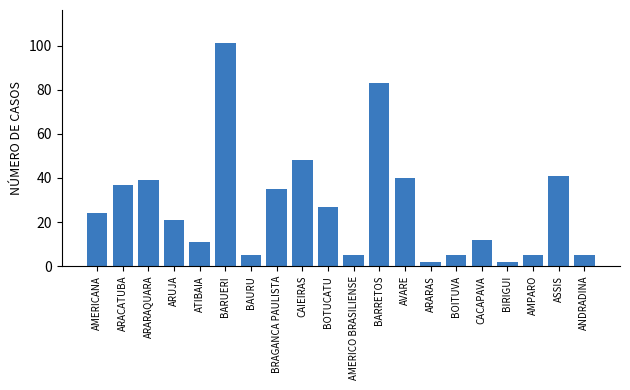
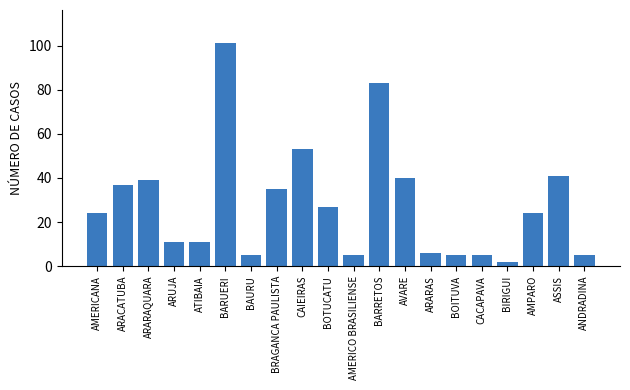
  {
    "AMERICANA": 24,
    "ARACATUBA": 37,
    "ARARAQUARA": 39,
-   "ARUJA": 21,
+   "ARUJA": 11,
    "ATIBAIA": 11,
    "BARUERI": 101,
    "BAURU": 5,
    "BRAGANCA PAULISTA": 35,
-   "CAIEIRAS": 48,
+   "CAIEIRAS": 53,
    "BOTUCATU": 27,
    "AMERICO BRASILIENSE": 5,
    "BARRETOS": 83,
    "AVARE": 40,
-   "ARARAS": 2,
+   "ARARAS": 6,
    "BOITUVA": 5,
-   "CACAPAVA": 12,
+   "CACAPAVA": 5,
    "BIRIGUI": 2,
-   "AMPARO": 5,
+   "AMPARO": 24,
    "ASSIS": 41,
    "ANDRADINA": 5
  }
